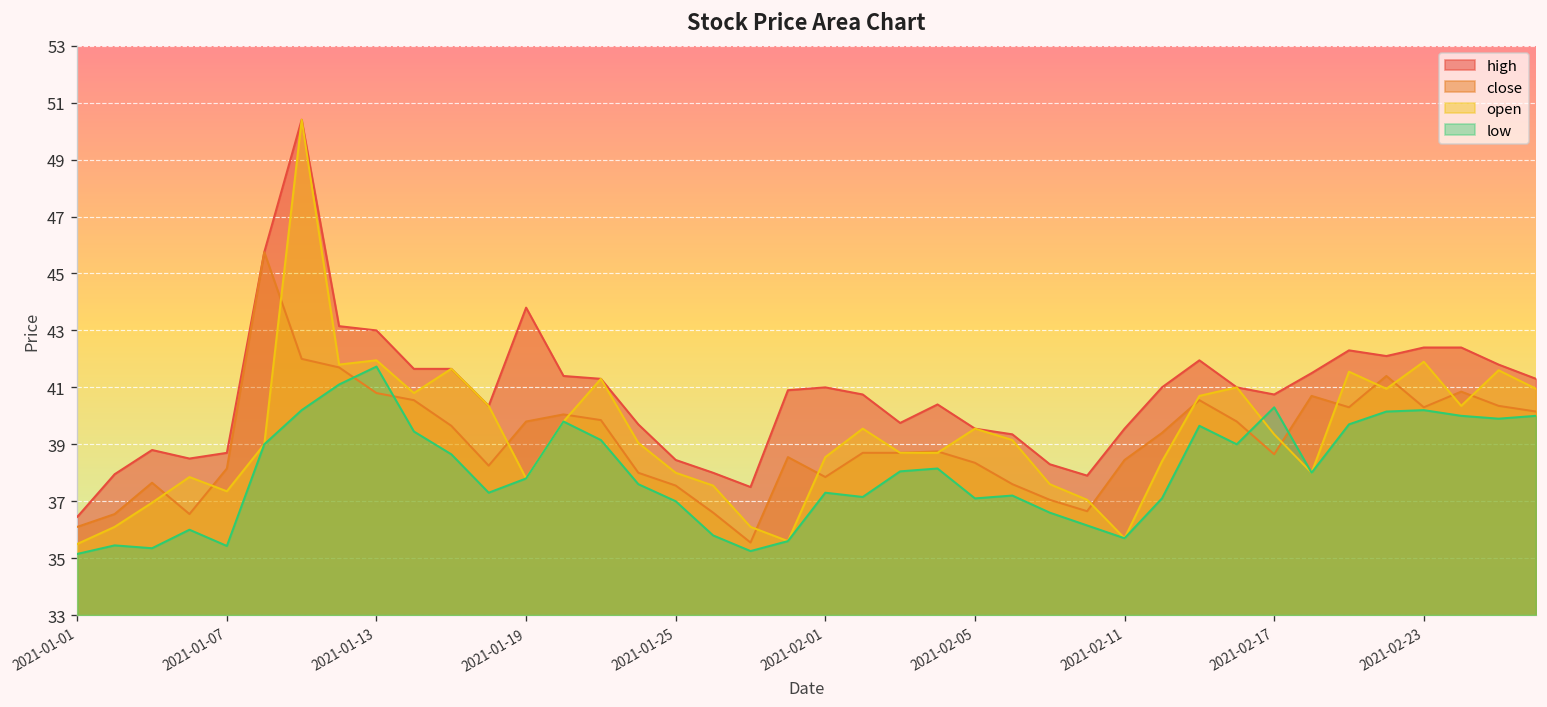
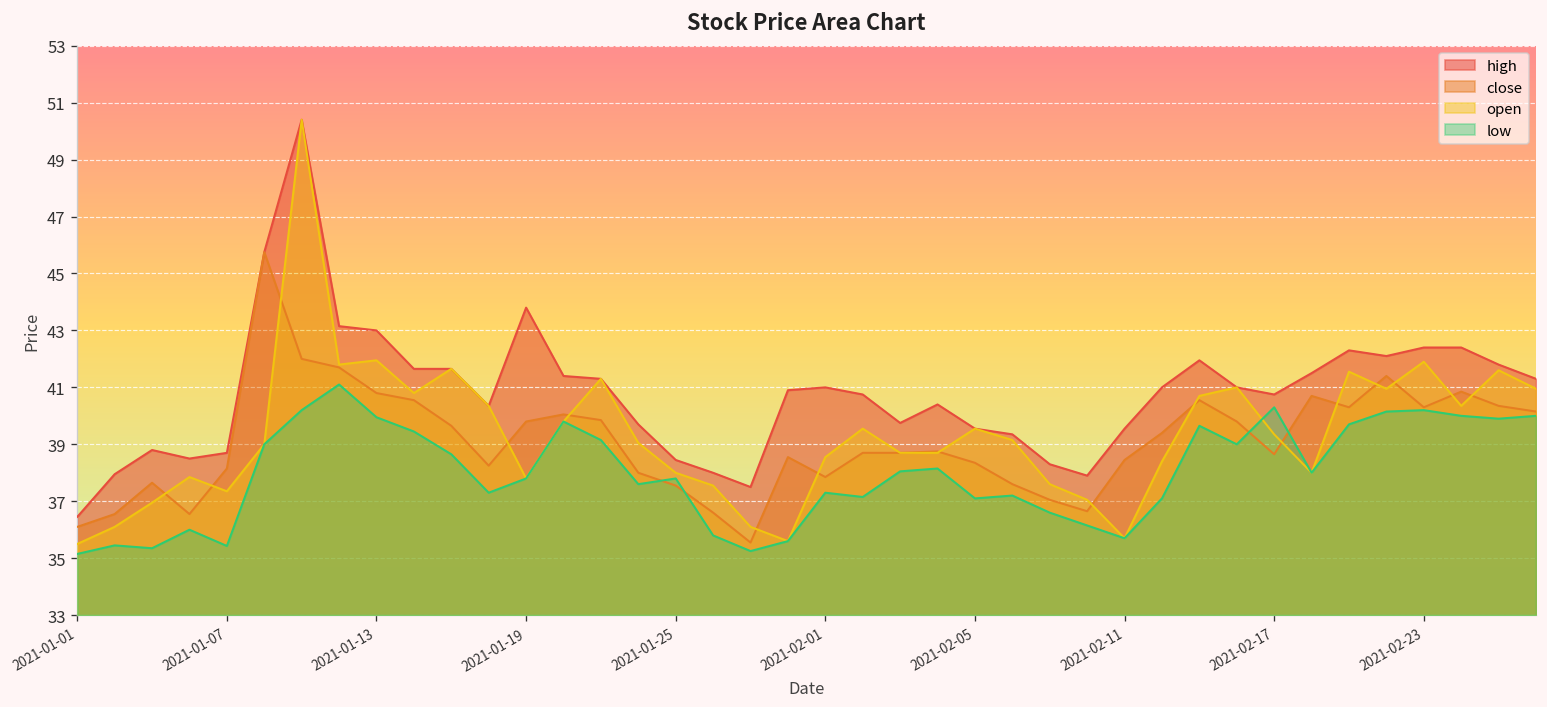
  {
    "low": {
      "2021-01-01": 35.2,
      "2021-01-07": 35.4,
-     "2021-01-13": 41.7,
-     "2021-01-25": 37.0,
+     "2021-01-13": 40.0,
+     "2021-01-25": 37.8,
      "2021-02-01": 37.3,
      "2021-02-05": 37.1,
      "2021-02-17": 40.3
    }
  }
